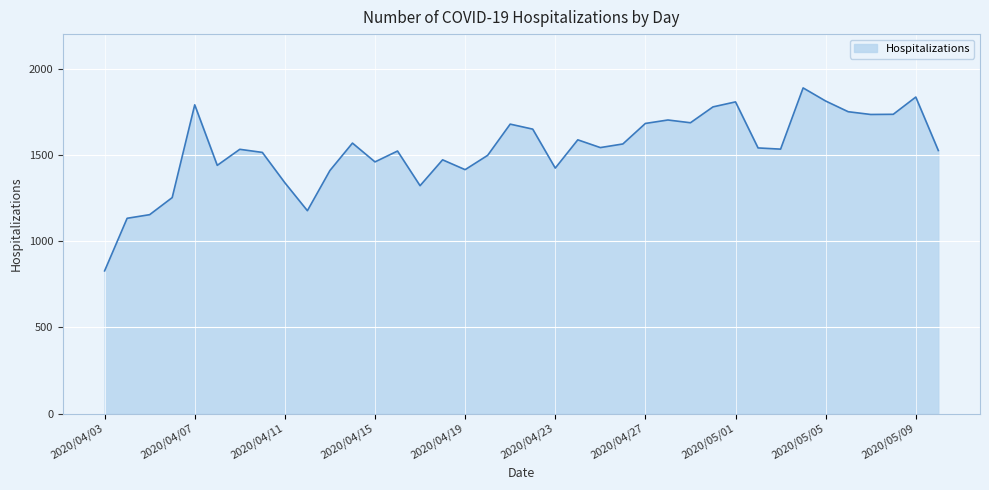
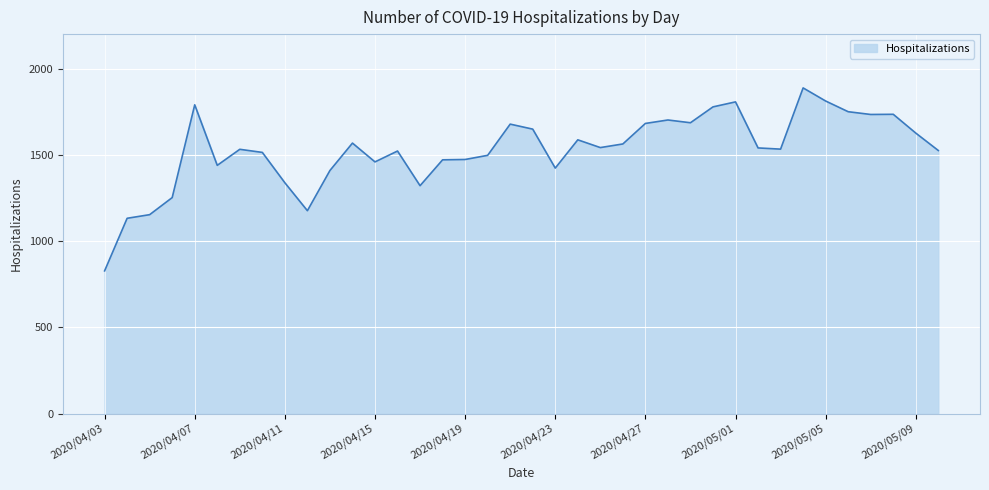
  {
    "2020/04/03": 830,
    "2020/04/07": 1790,
    "2020/04/11": 1340,
    "2020/04/15": 1460,
-   "2020/04/19": 1410,
+   "2020/04/19": 1470,
    "2020/04/23": 1420,
    "2020/04/27": 1680,
    "2020/05/01": 1810,
    "2020/05/05": 1810,
-   "2020/05/09": 1840
+   "2020/05/09": 1630
  }
